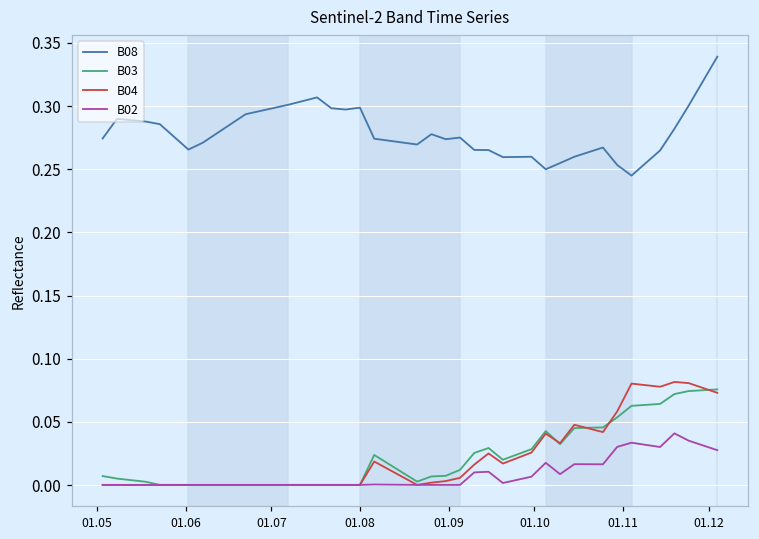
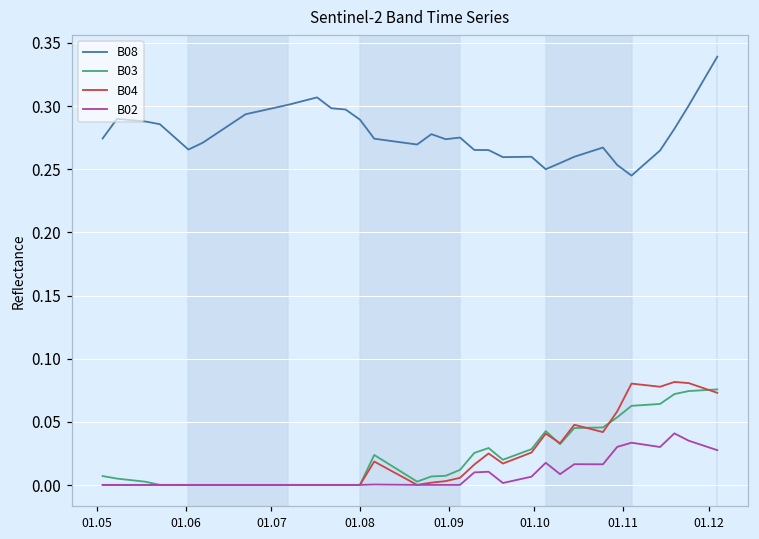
  {
    "B08": {
-     "01.08": 0.299
+     "01.08": 0.289
    }
  }
